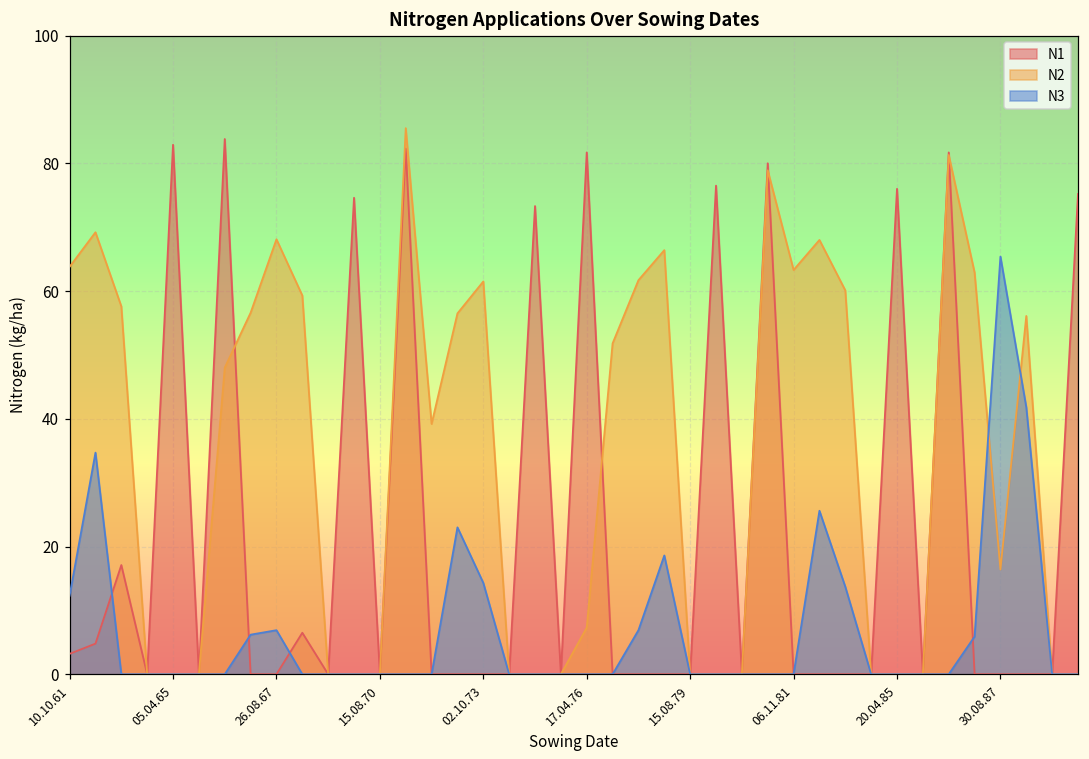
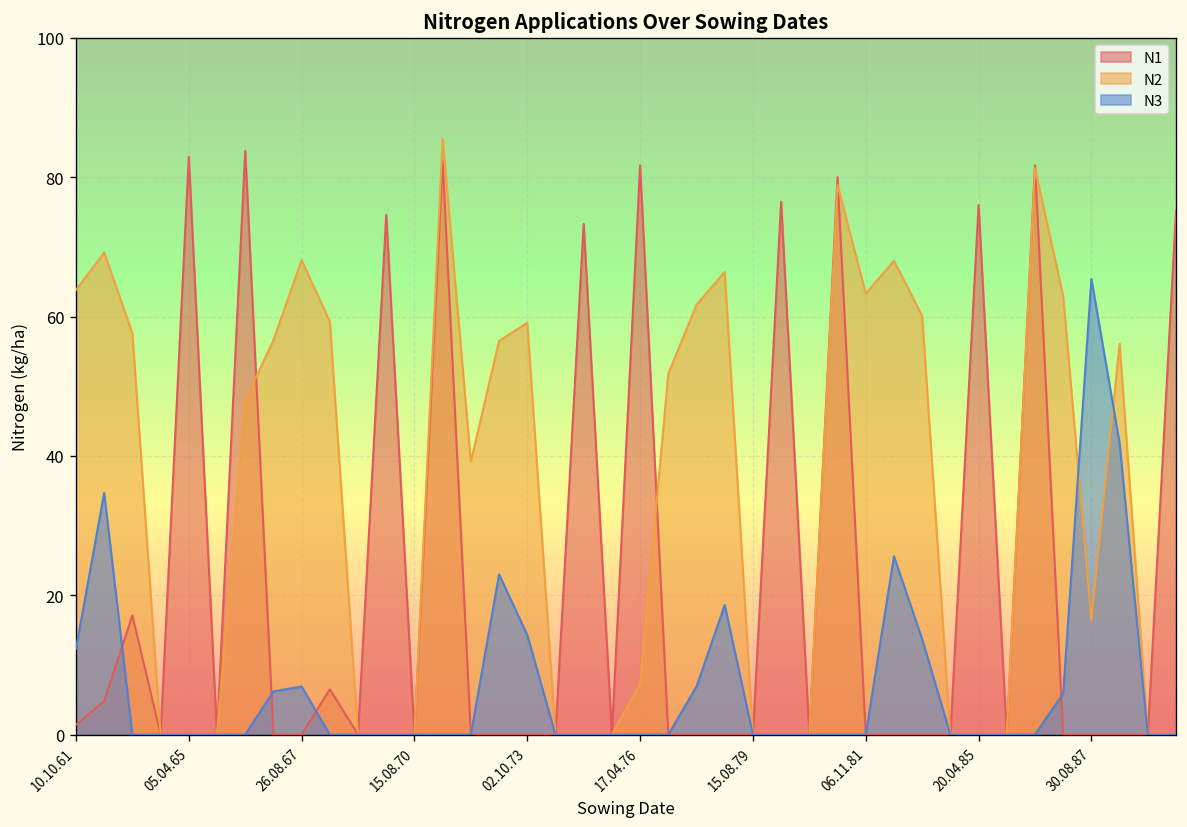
  {
    "N1": {
-     "10.10.61": 3,
+     "10.10.61": 1,
      "05.04.65": 83,
      "26.08.67": 0,
      "02.10.73": 0,
      "17.04.76": 82,
      "20.04.85": 76,
      "30.08.87": 0
    },
    "N2": {
      "10.10.61": 64,
      "26.08.67": 68,
-     "02.10.73": 62,
+     "02.10.73": 59,
      "17.04.76": 7,
      "06.11.81": 63,
      "30.08.87": 16
    },
    "N3": {
      "10.10.61": 12,
      "26.08.67": 7,
      "02.10.73": 14,
      "17.04.76": 0,
      "30.08.87": 65
    }
  }
